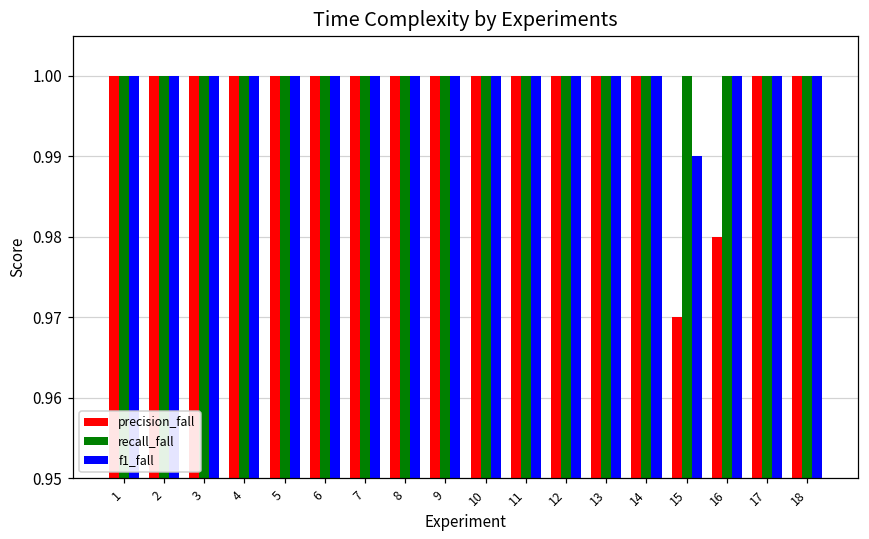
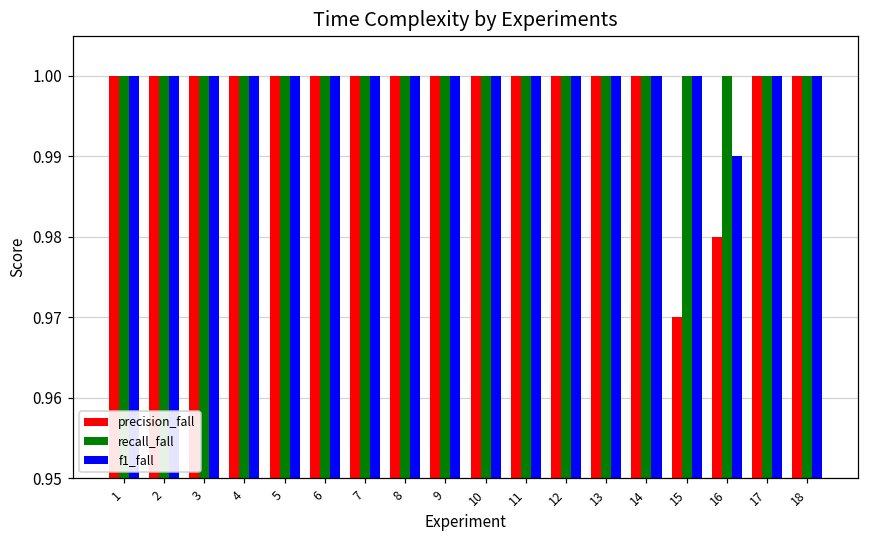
  {
    "precision_fall": {
      "1": 1.00,
      "2": 1.00,
      "3": 1.00,
      "4": 1.00,
      "5": 1.00,
      "6": 1.00,
      "7": 1.00,
      "8": 1.00,
      "9": 1.00,
      "10": 1.00,
      "11": 1.00,
      "12": 1.00,
      "13": 1.00,
      "14": 1.00,
      "15": 0.97,
      "16": 0.98,
      "17": 1.00,
      "18": 1.00
    },
    "recall_fall": {
      "1": 1.00,
      "2": 1.00,
      "3": 1.00,
      "4": 1.00,
      "5": 1.00,
      "6": 1.00,
      "7": 1.00,
      "8": 1.00,
      "9": 1.00,
      "10": 1.00,
      "11": 1.00,
      "12": 1.00,
      "13": 1.00,
      "14": 1.00,
      "15": 1.00,
      "16": 1.00,
      "17": 1.00,
      "18": 1.00
    },
    "f1_fall": {
      "1": 1.00,
      "2": 1.00,
      "3": 1.00,
      "4": 1.00,
      "5": 1.00,
      "6": 1.00,
      "7": 1.00,
      "8": 1.00,
      "9": 1.00,
      "10": 1.00,
      "11": 1.00,
      "12": 1.00,
      "13": 1.00,
      "14": 1.00,
-     "15": 0.99,
-     "16": 1.00,
+     "15": 1.00,
+     "16": 0.99,
      "17": 1.00,
      "18": 1.00
    }
  }
